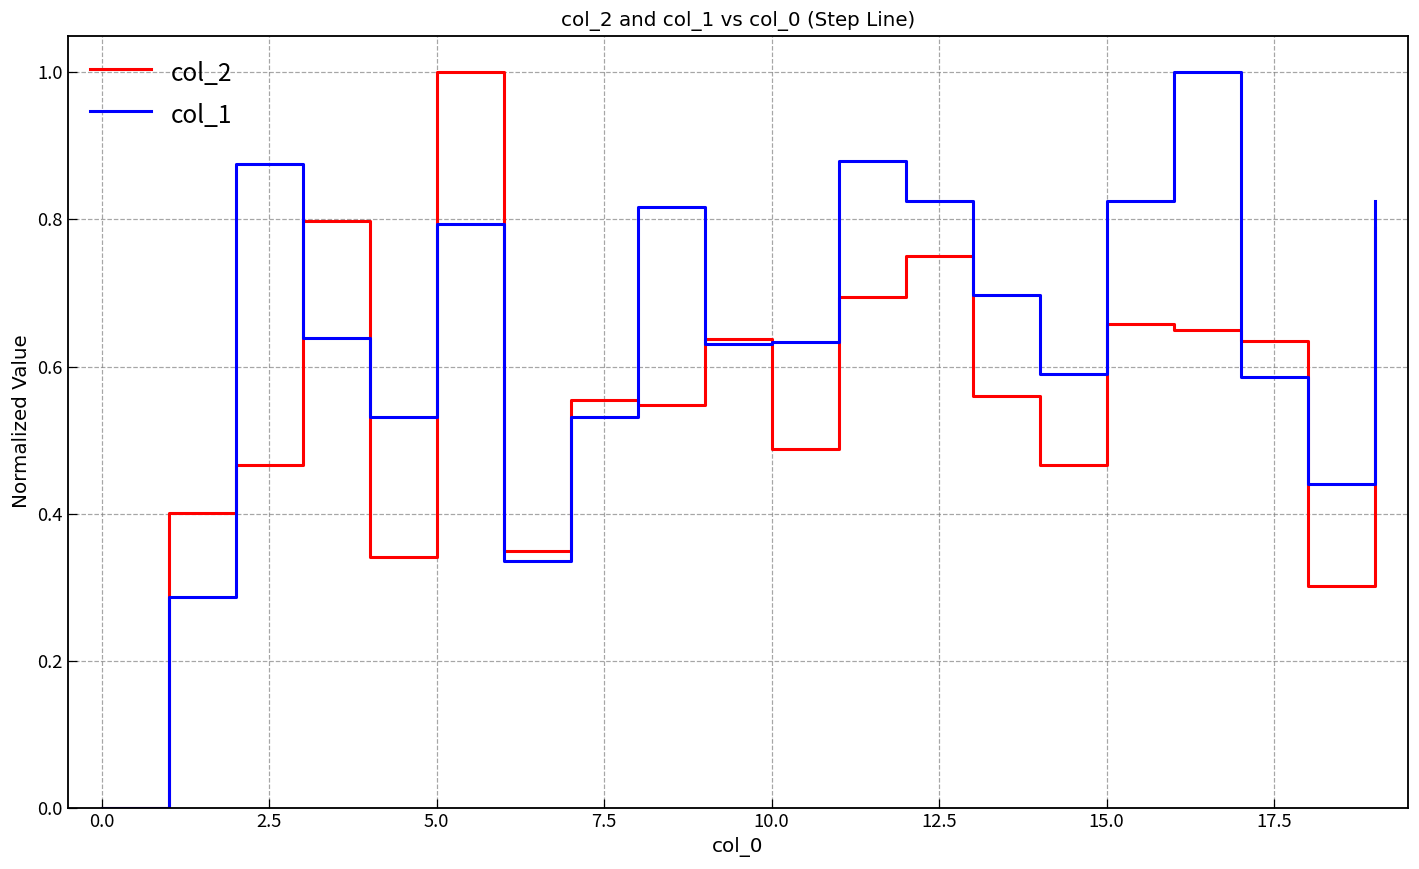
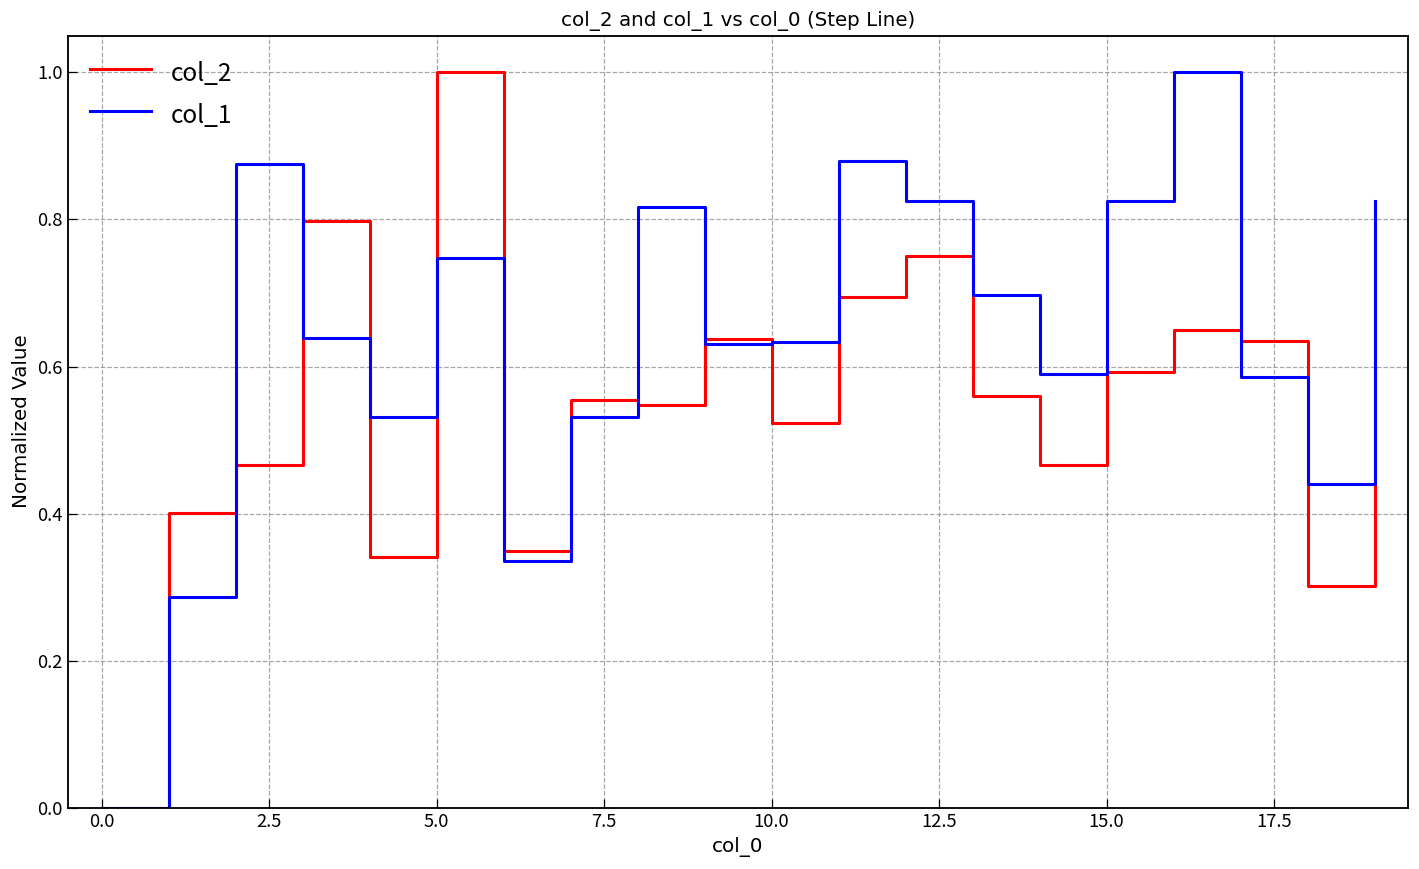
  {
    "col_2": {
      "5.0": 1.00,
-     "10.0": 0.49,
-     "15.0": 0.66
+     "10.0": 0.52,
+     "15.0": 0.59
    },
    "col_1": {
-     "5.0": 0.79,
+     "5.0": 0.75,
      "10.0": 0.63,
      "15.0": 0.83
    }
  }
